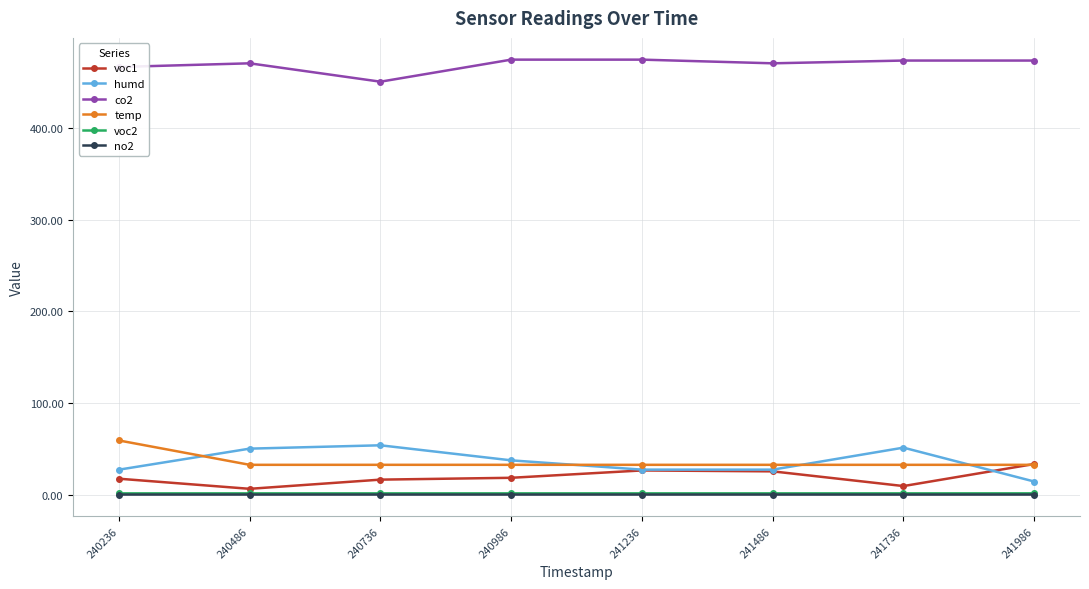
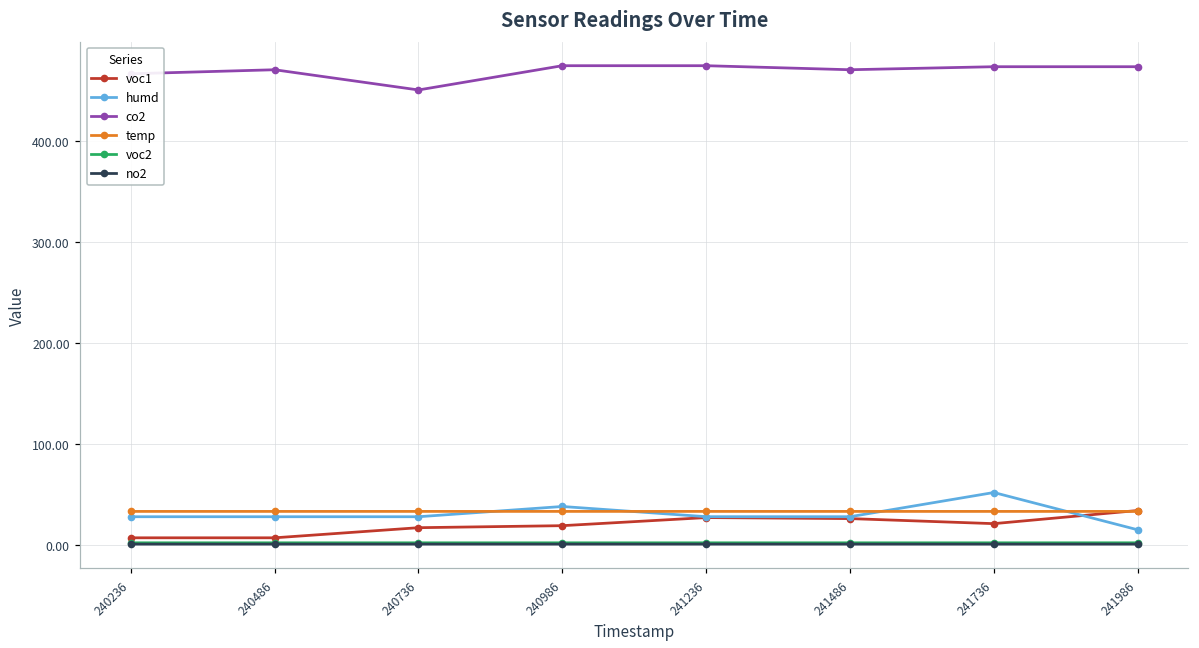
  {
    "voc1": {
-     "240236": 20,
+     "240236": 10,
      "240486": 10,
      "240736": 20,
      "240986": 20,
-     "241736": 10
+     "241736": 20
    },
    "humd": {
      "240236": 30,
-     "240486": 50,
-     "240736": 50,
+     "240486": 30,
+     "240736": 30,
      "240986": 40,
      "241736": 50,
      "241986": 10
    },
    "co2": {
      "240486": 470,
      "240736": 450,
      "240986": 470,
      "241236": 470,
      "241486": 470,
      "241736": 470,
      "241986": 470
    },
    "temp": {
-     "240236": 60,
+     "240236": 30,
      "240486": 30,
      "240736": 30,
      "240986": 30,
      "241236": 30,
      "241486": 30,
      "241736": 30
    }
  }
